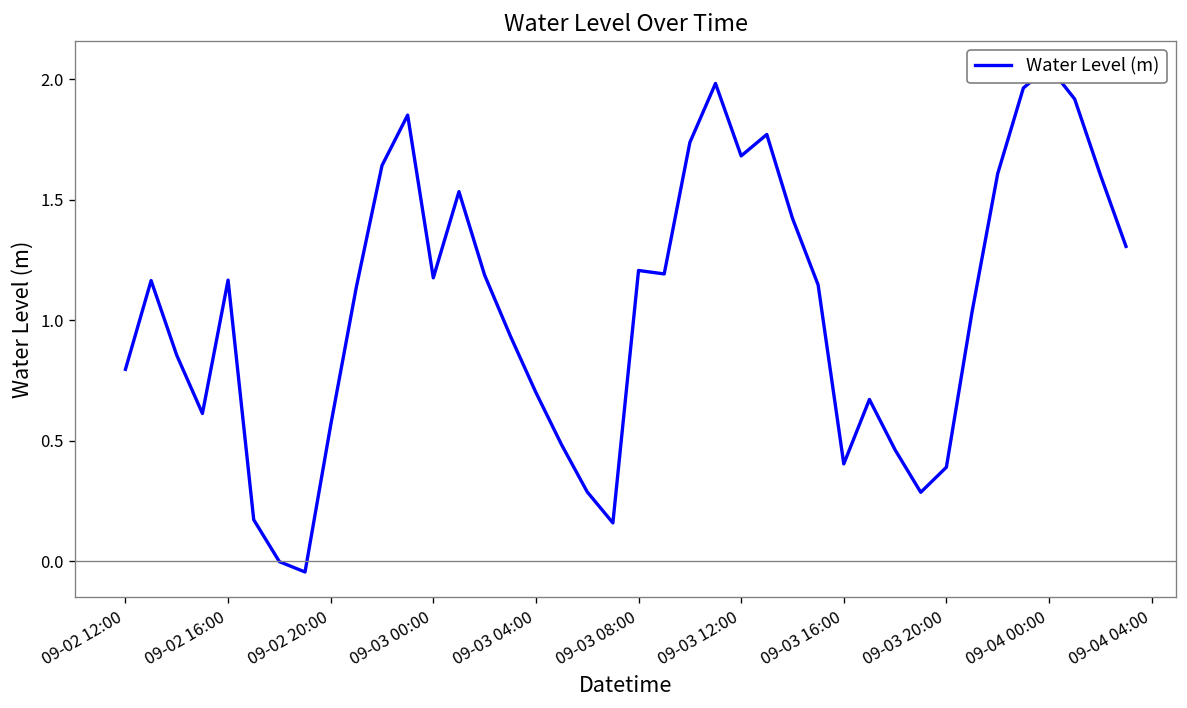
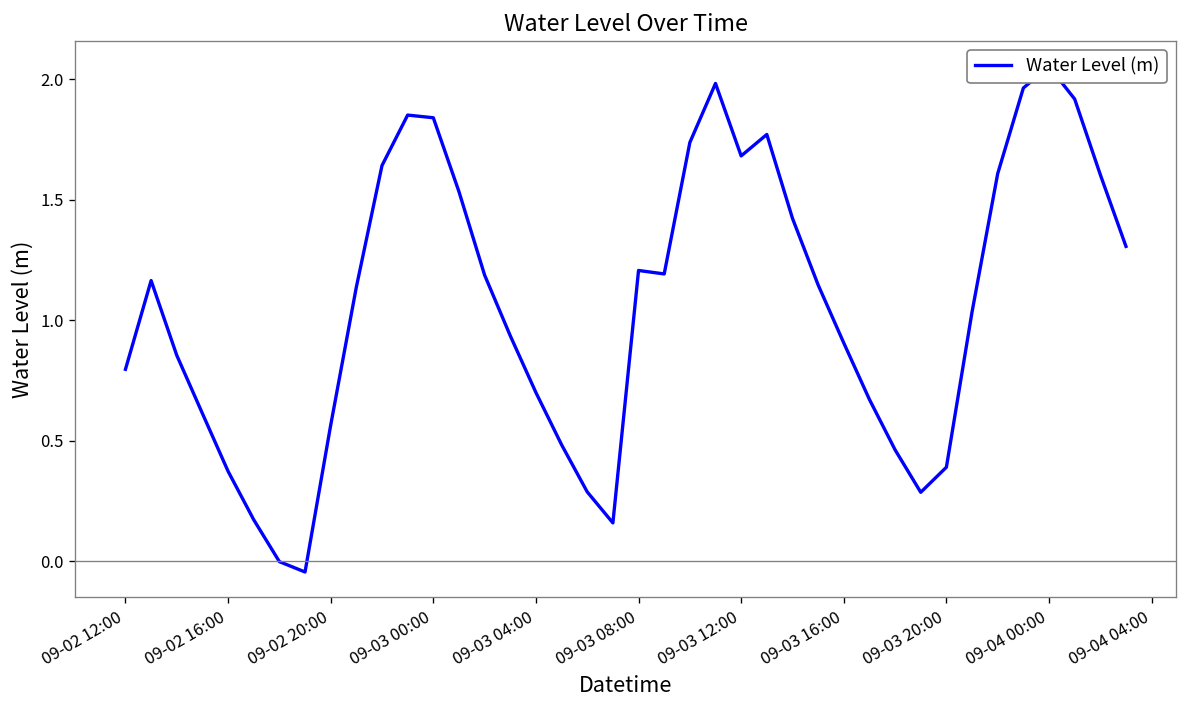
  {
    "09-02 12:00": 0.80,
-   "09-02 16:00": 1.17,
+   "09-02 16:00": 0.37,
    "09-02 20:00": 0.57,
-   "09-03 00:00": 1.18,
+   "09-03 00:00": 1.84,
    "09-03 04:00": 0.70,
    "09-03 08:00": 1.21,
    "09-03 12:00": 1.68,
-   "09-03 16:00": 0.40,
+   "09-03 16:00": 0.91,
    "09-03 20:00": 0.39
  }
